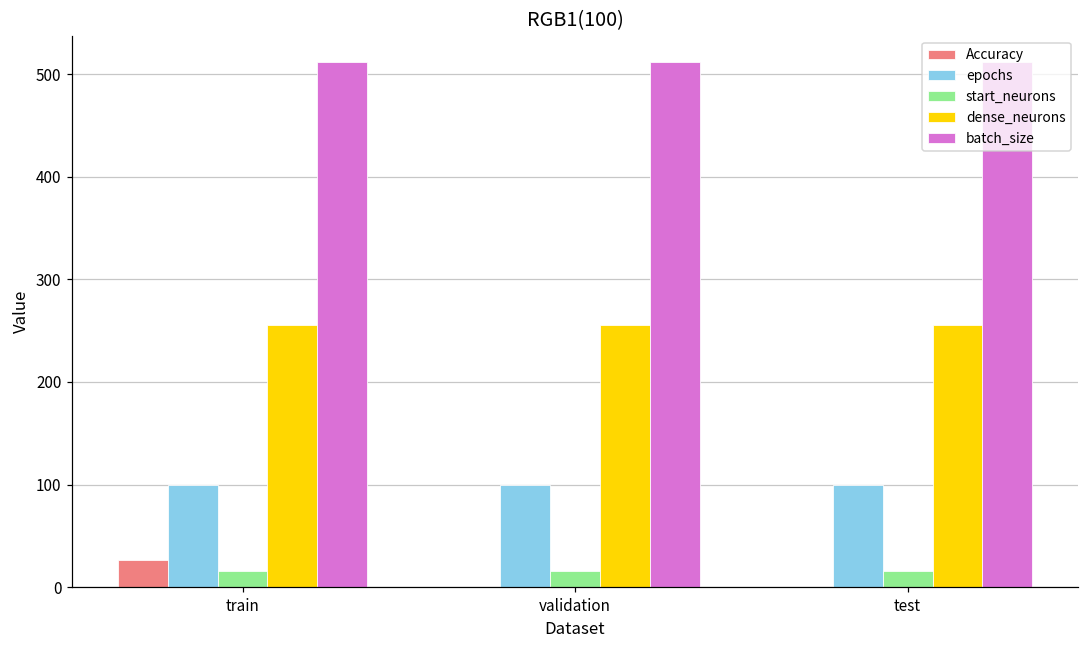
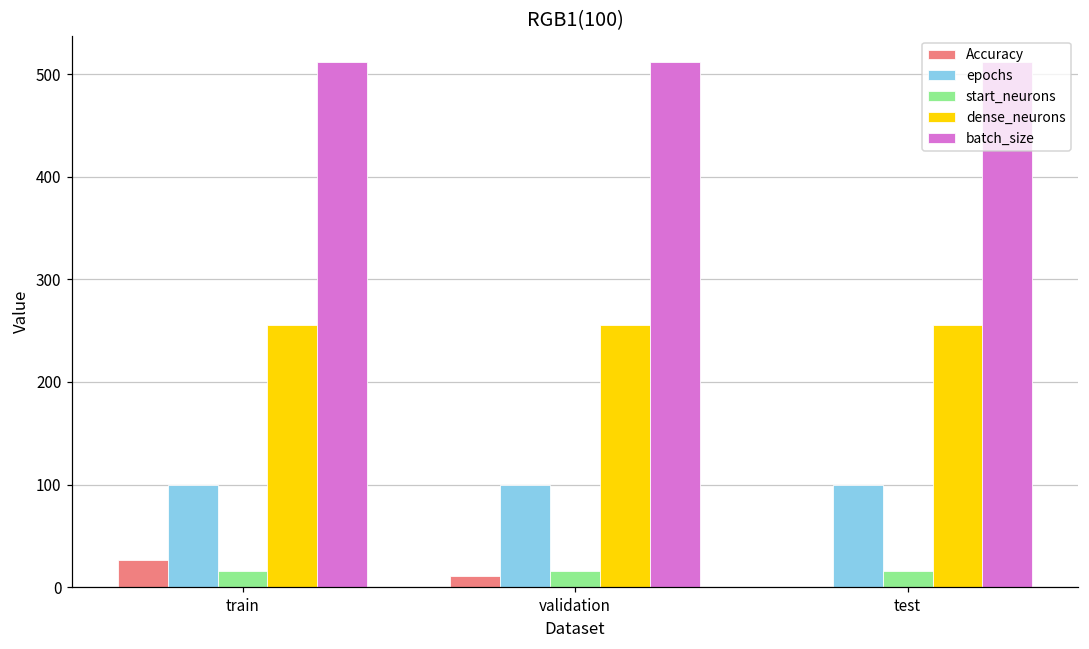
  {
    "Accuracy": {
      "train": 30,
-     "validation": 0
+     "validation": 10
    },
    "epochs": {
      "train": 100,
      "validation": 100,
      "test": 100
    },
    "start_neurons": {
      "train": 20,
      "validation": 20,
      "test": 20
    },
    "dense_neurons": {
      "train": 260,
      "validation": 260,
      "test": 260
    },
    "batch_size": {
      "train": 510,
      "validation": 510
    }
  }
